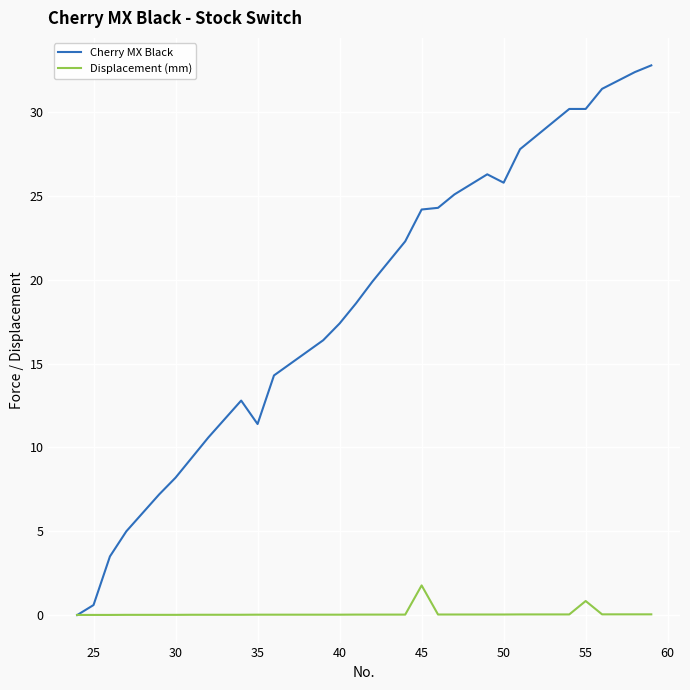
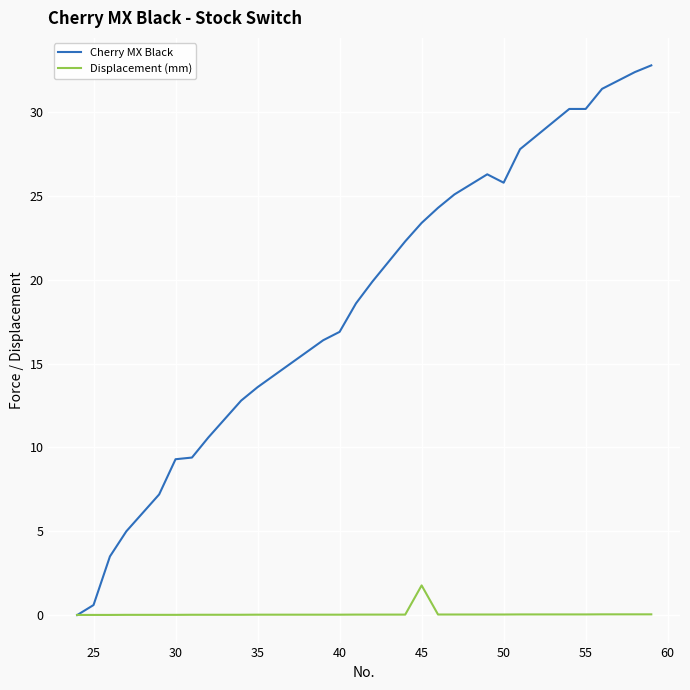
  {
    "Cherry MX Black": {
      "25": 0.6,
-     "30": 8.2,
-     "35": 11.4,
-     "40": 17.4,
-     "45": 24.2,
+     "30": 9.3,
+     "35": 13.6,
+     "40": 16.9,
+     "45": 23.4,
      "50": 25.8,
      "55": 30.2
    },
    "Displacement (mm)": {
      "25": 0.0,
      "30": 0.0,
      "35": 0.0,
      "40": 0.0,
      "45": 1.8,
      "50": 0.0,
-     "55": 0.8
+     "55": 0.0
    }
  }
